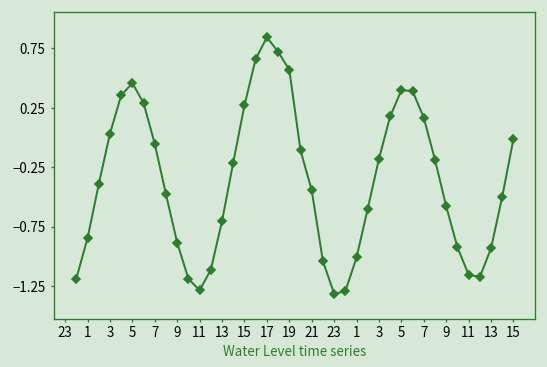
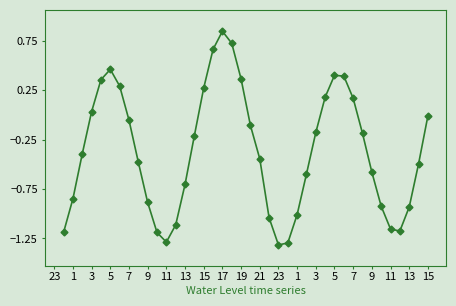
  {
    "17": 0.8,
-   "19": 0.6,
+   "19": 0.4,
    "21": -0.4,
    "23": -1.3
  }
